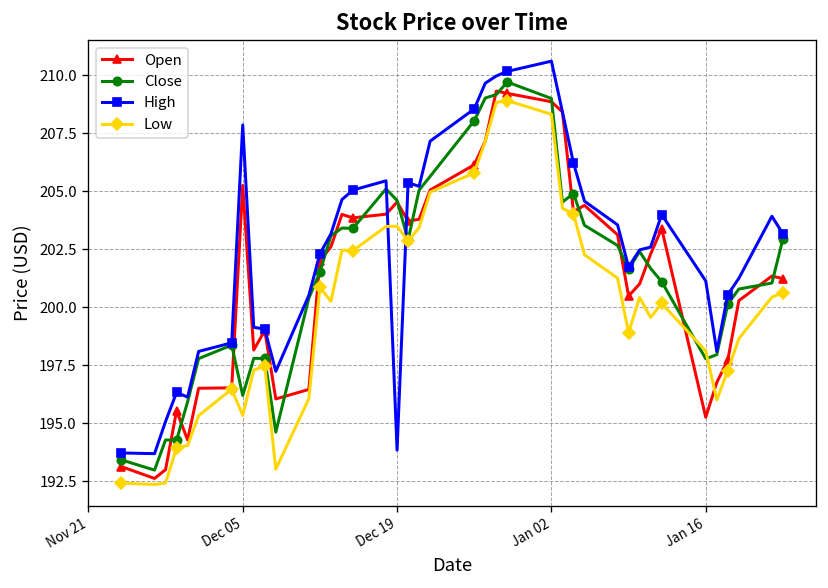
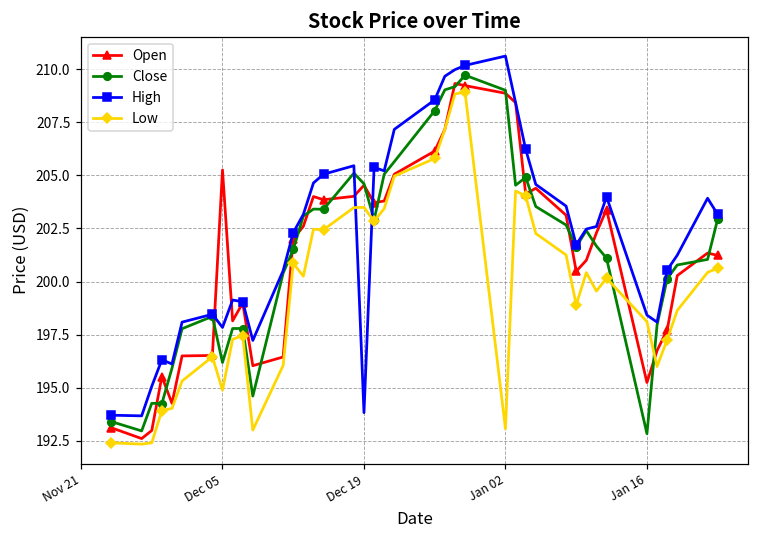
  {
    "Open": {
      "Dec 05": 205.3,
      "Jan 02": 208.9,
      "Jan 16": 195.3
    },
    "Close": {
      "Dec 05": 196.2,
      "Jan 02": 209.0,
-     "Jan 16": 197.8
+     "Jan 16": 192.8
    },
    "High": {
-     "Dec 05": 207.9,
+     "Dec 05": 197.8,
      "Dec 19": 193.8,
      "Jan 02": 210.6,
-     "Jan 16": 201.1
+     "Jan 16": 198.4
    },
    "Low": {
-     "Dec 05": 195.3,
+     "Dec 05": 194.9,
      "Dec 19": 203.5,
-     "Jan 02": 208.3,
+     "Jan 02": 193.1,
      "Jan 16": 198.1
    }
  }
